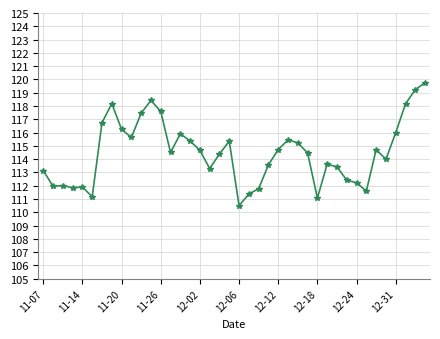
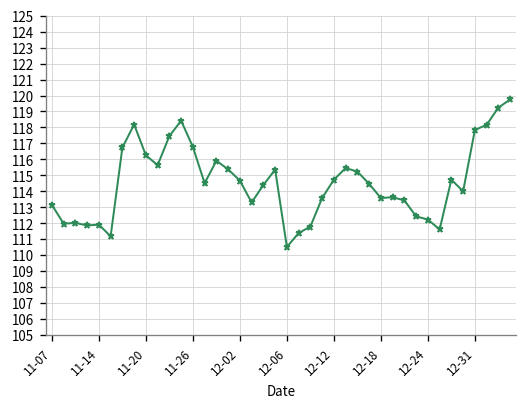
  {
    "11-07": 113.1,
    "11-14": 111.9,
    "11-20": 116.3,
-   "11-26": 117.6,
+   "11-26": 116.8,
    "12-02": 114.7,
    "12-06": 110.5,
    "12-12": 114.7,
-   "12-18": 111.1,
+   "12-18": 113.6,
    "12-24": 112.2,
-   "12-31": 116.0
+   "12-31": 117.8
  }
